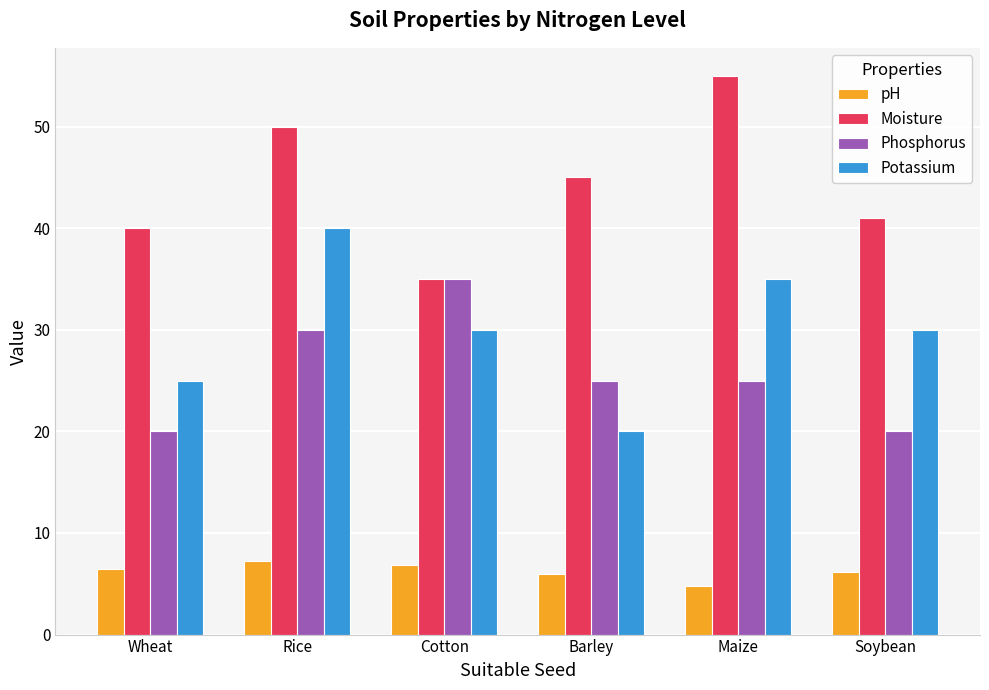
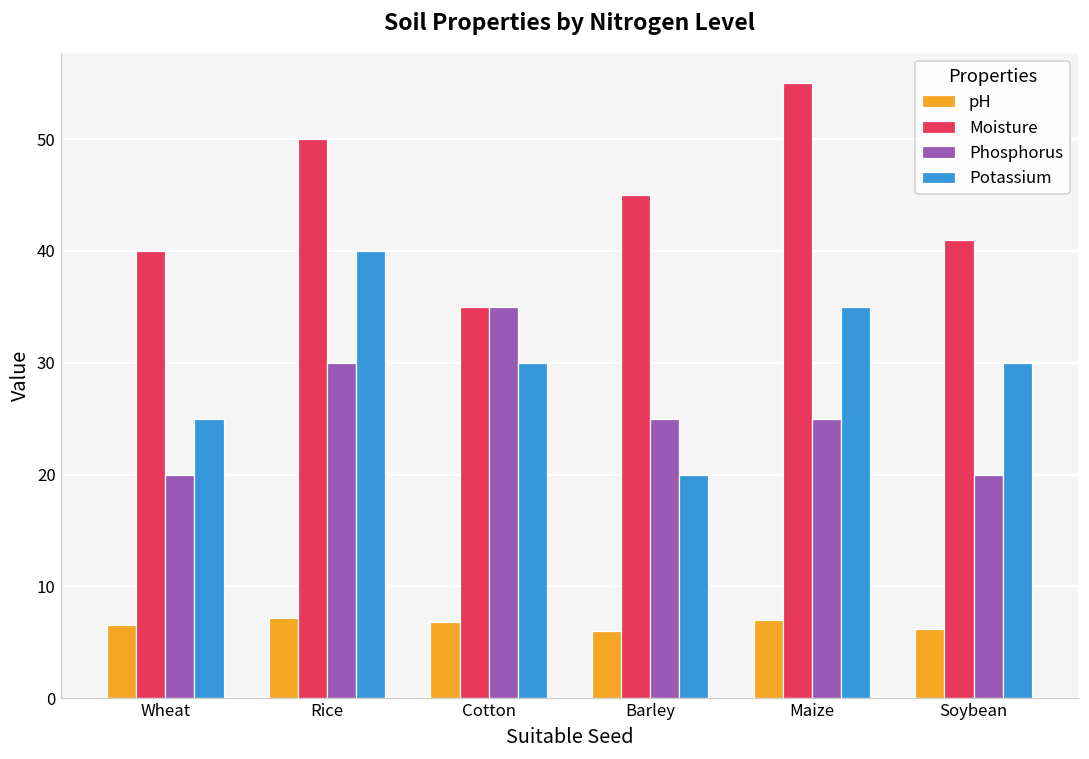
  {
    "pH": {
      "Wheat": 6.5,
      "Rice": 7.2,
      "Cotton": 6.8,
      "Barley": 6.0,
-     "Maize": 4.8,
+     "Maize": 7.0,
      "Soybean": 6.2
    },
    "Moisture": {
      "Wheat": 40.0,
      "Rice": 50.0,
      "Cotton": 35.0,
      "Barley": 45.0,
      "Maize": 55.0,
      "Soybean": 41.0
    },
    "Phosphorus": {
      "Wheat": 20.0,
      "Rice": 30.0,
      "Cotton": 35.0,
      "Barley": 25.0,
      "Maize": 25.0,
      "Soybean": 20.0
    },
    "Potassium": {
      "Wheat": 25.0,
      "Rice": 40.0,
      "Cotton": 30.0,
      "Barley": 20.0,
      "Maize": 35.0,
      "Soybean": 30.0
    }
  }
